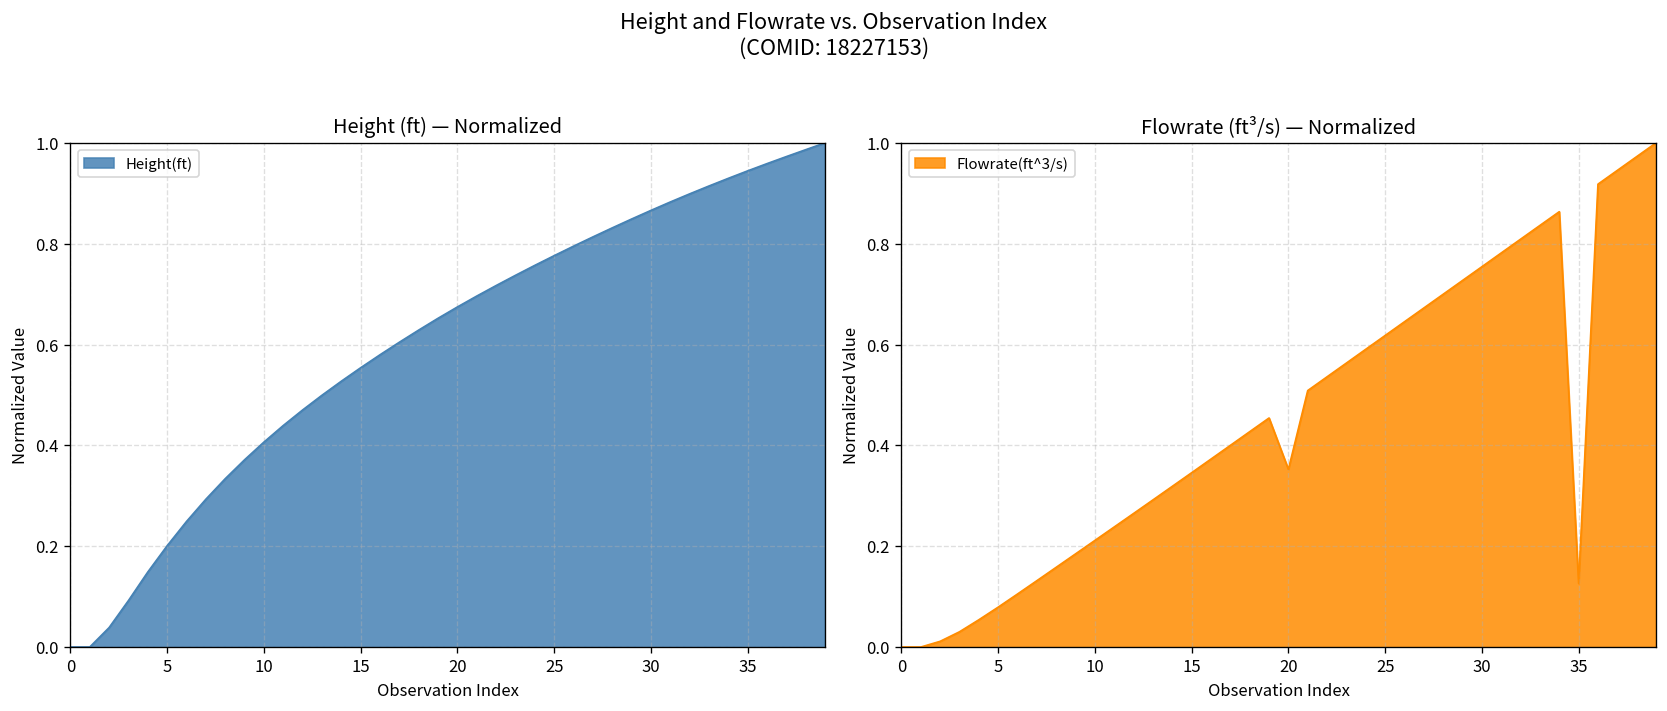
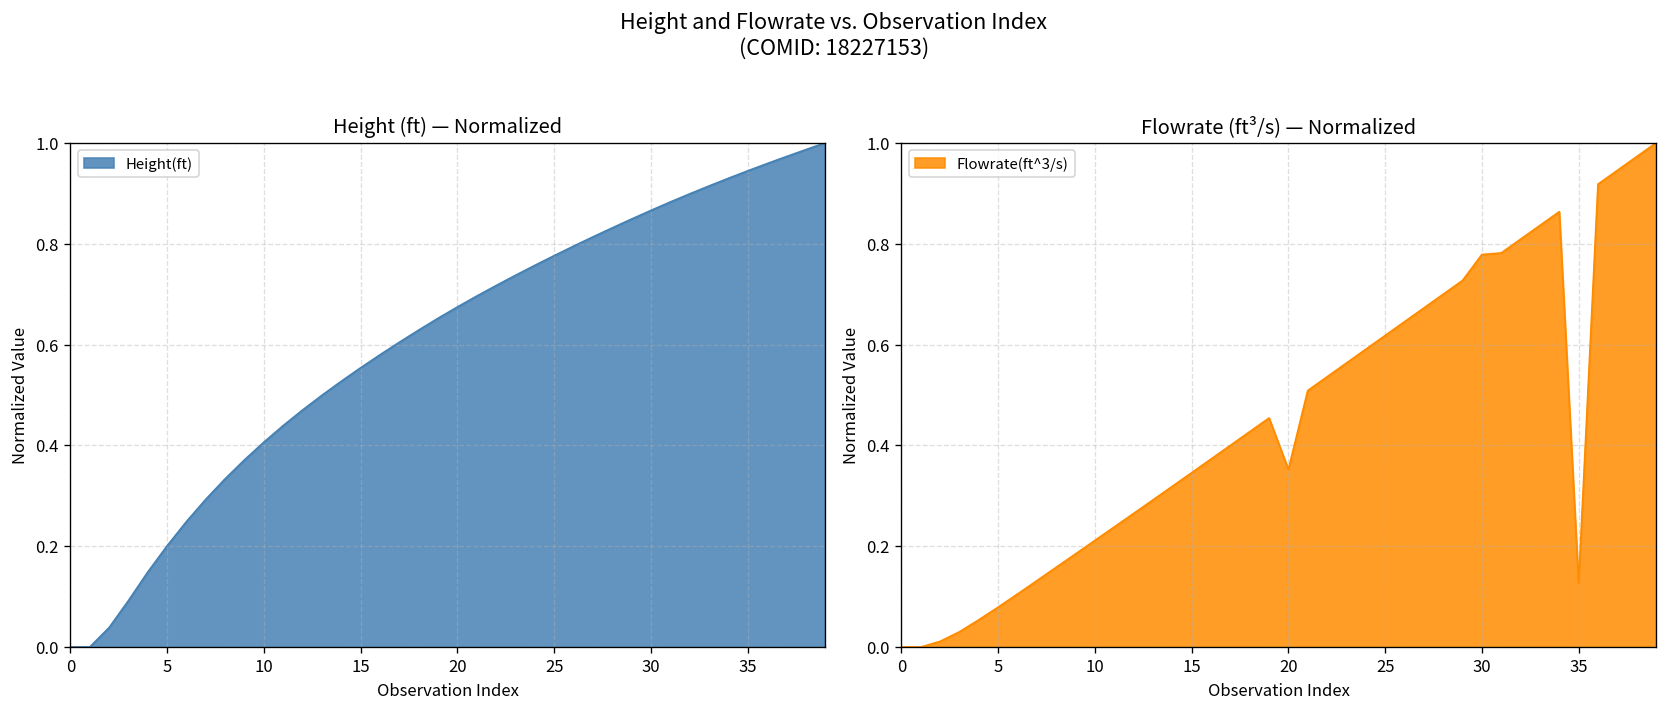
  {
    "Height (ft) — Normalized": {
      "0": 0.00,
      "5": 0.20,
      "10": 0.41,
      "15": 0.55,
      "20": 0.67,
      "25": 0.78,
      "30": 0.87,
      "35": 0.94
    },
    "Flowrate (ft³/s) — Normalized": {
      "0": 0.00,
      "5": 0.08,
      "10": 0.21,
      "15": 0.35,
      "20": 0.35,
      "25": 0.62,
-     "30": 0.75,
+     "30": 0.78,
      "35": 0.13
    }
  }
